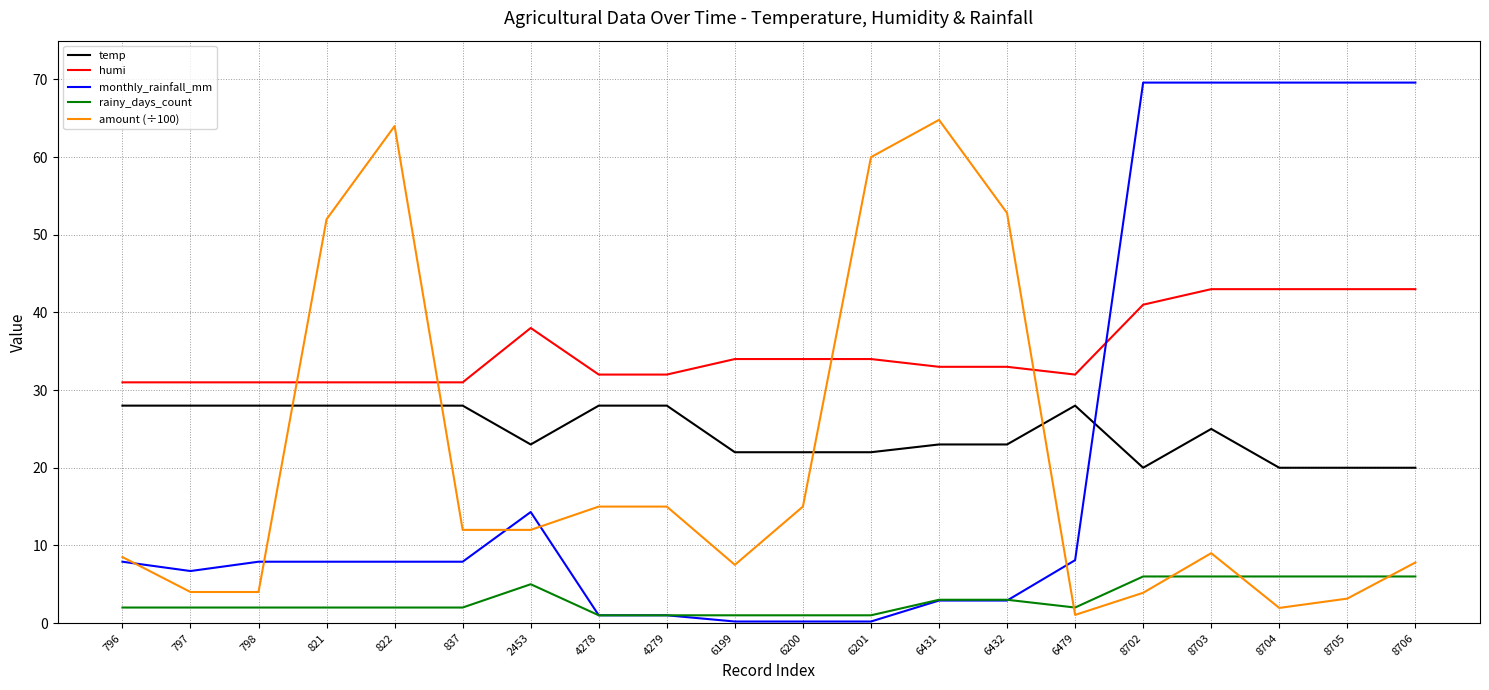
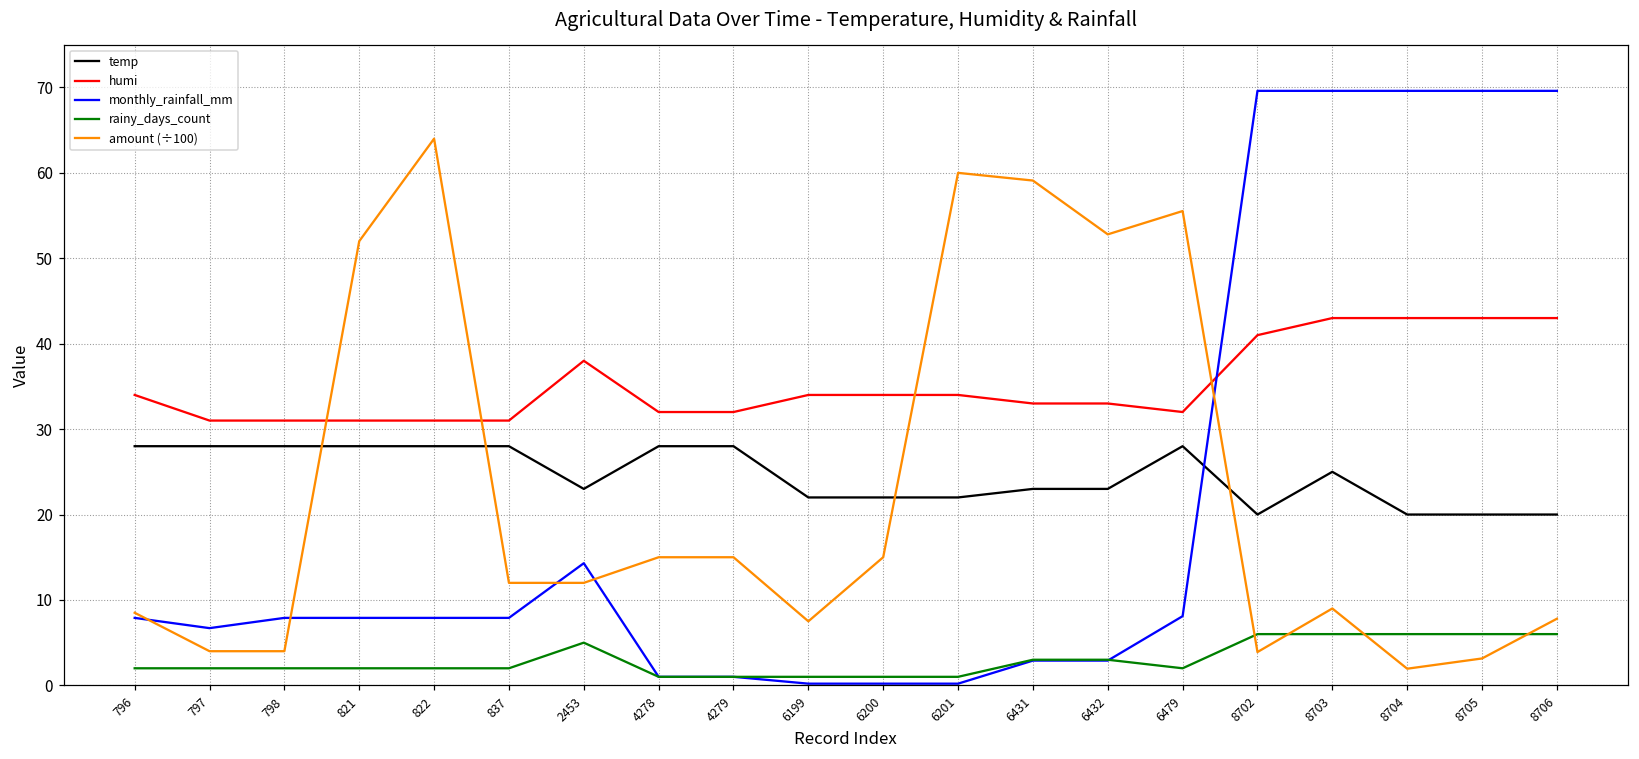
  {
    "temp": {
      "796": 28,
      "797": 28,
      "798": 28,
      "821": 28,
      "822": 28,
      "837": 28,
      "2453": 23,
      "4278": 28,
      "4279": 28,
      "6199": 22,
      "6200": 22,
      "6201": 22,
      "6431": 23,
      "6432": 23,
      "6479": 28,
      "8702": 20,
      "8703": 25,
      "8704": 20,
      "8705": 20,
      "8706": 20
    },
    "humi": {
-     "796": 31,
+     "796": 34,
      "797": 31,
      "798": 31,
      "821": 31,
      "822": 31,
      "837": 31,
      "2453": 38,
      "4278": 32,
      "4279": 32,
      "6199": 34,
      "6200": 34,
      "6201": 34,
      "6431": 33,
      "6432": 33,
      "6479": 32,
      "8702": 41,
      "8703": 43,
      "8704": 43,
      "8705": 43,
      "8706": 43
    },
    "monthly_rainfall_mm": {
      "796": 8,
      "797": 7,
      "798": 8,
      "821": 8,
      "822": 8,
      "837": 8,
      "2453": 14,
      "6199": 0,
      "6200": 0,
      "6201": 0,
      "6479": 8,
      "8702": 70,
      "8703": 70,
      "8704": 70,
      "8705": 70,
      "8706": 70
    },
    "rainy_days_count": {
      "796": 2,
      "797": 2,
      "798": 2,
      "821": 2,
      "822": 2,
      "837": 2,
      "2453": 5,
      "6199": 1,
      "6200": 1,
      "6201": 1,
      "6479": 2,
      "8702": 6,
      "8703": 6,
      "8704": 6,
      "8705": 6,
      "8706": 6
    },
    "amount (÷100)": {
      "796": 9,
      "797": 4,
      "798": 4,
      "821": 52,
      "822": 64,
      "837": 12,
      "2453": 12,
      "4278": 15,
      "4279": 15,
      "6199": 8,
      "6200": 15,
      "6201": 60,
-     "6431": 65,
+     "6431": 59,
      "6432": 53,
-     "6479": 1,
+     "6479": 56,
      "8702": 4,
      "8703": 9,
      "8704": 2,
      "8705": 3,
      "8706": 8
    }
  }
